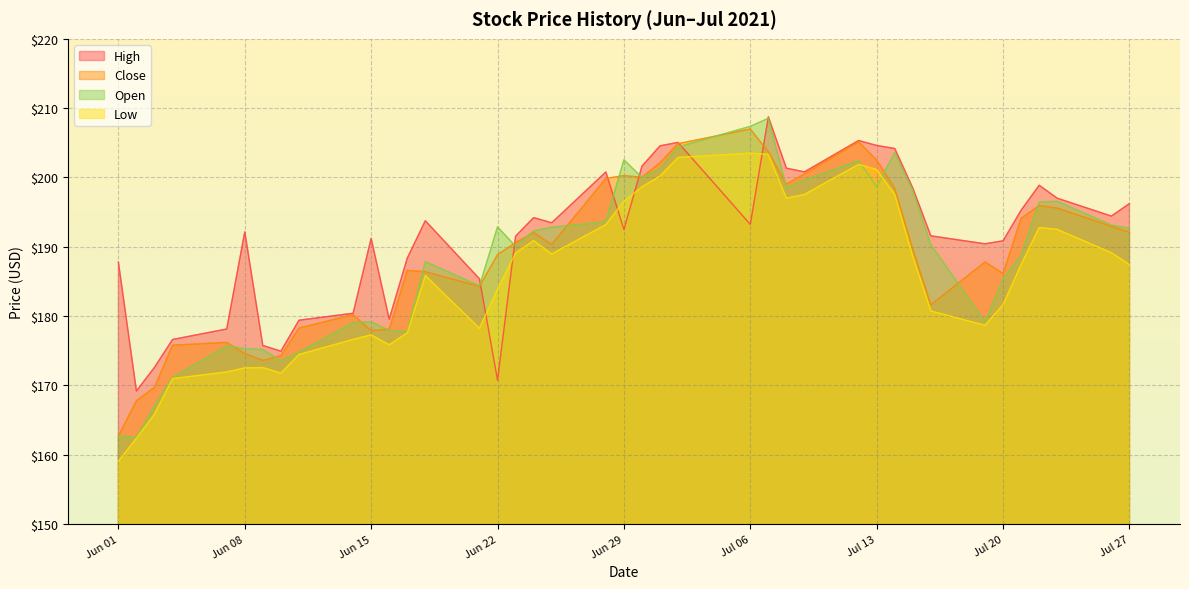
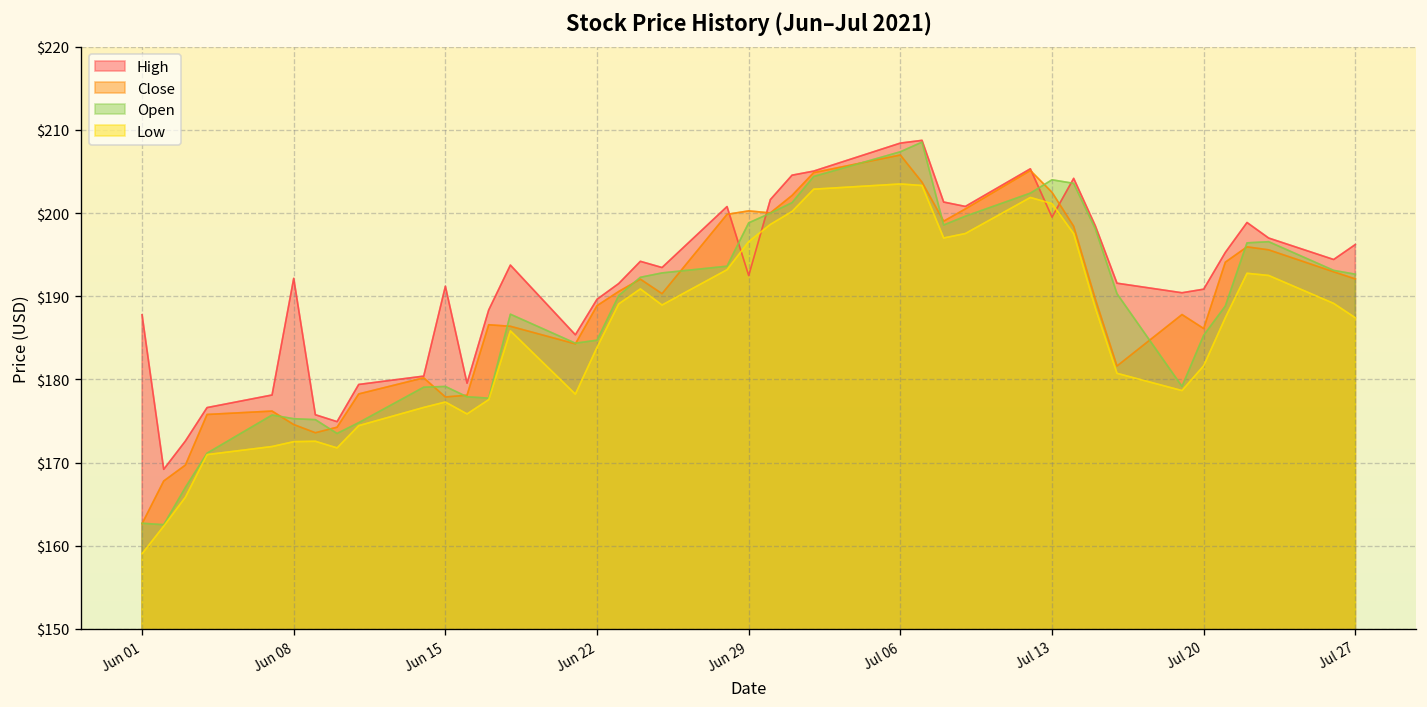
  {
    "High": {
      "Jun 01": "$188",
      "Jun 08": "$192",
      "Jun 15": "$191",
-     "Jun 22": "$171",
+     "Jun 22": "$190",
      "Jun 29": "$192",
-     "Jul 06": "$193",
-     "Jul 13": "$205",
+     "Jul 06": "$208",
+     "Jul 13": "$200",
      "Jul 20": "$191",
      "Jul 27": "$196"
    },
    "Open": {
      "Jun 08": "$175",
      "Jun 15": "$179",
-     "Jun 22": "$193",
-     "Jun 29": "$203",
+     "Jun 22": "$185",
+     "Jun 29": "$199",
      "Jul 06": "$207",
-     "Jul 13": "$199",
+     "Jul 13": "$204",
      "Jul 20": "$185",
      "Jul 27": "$193"
    }
  }
